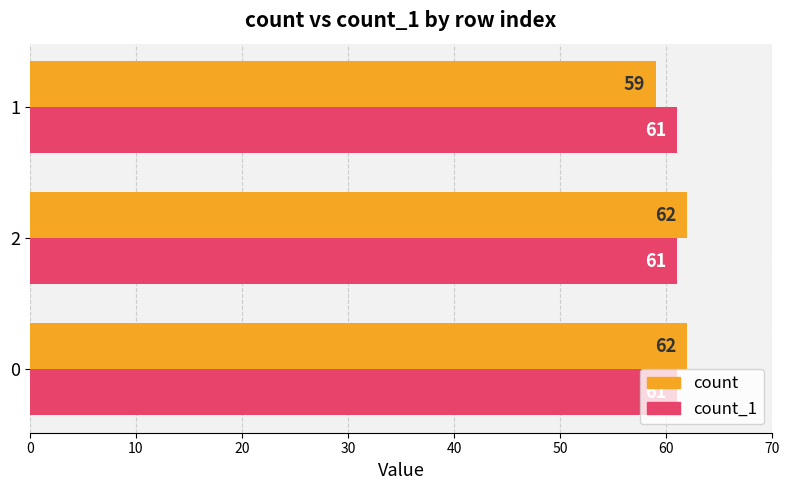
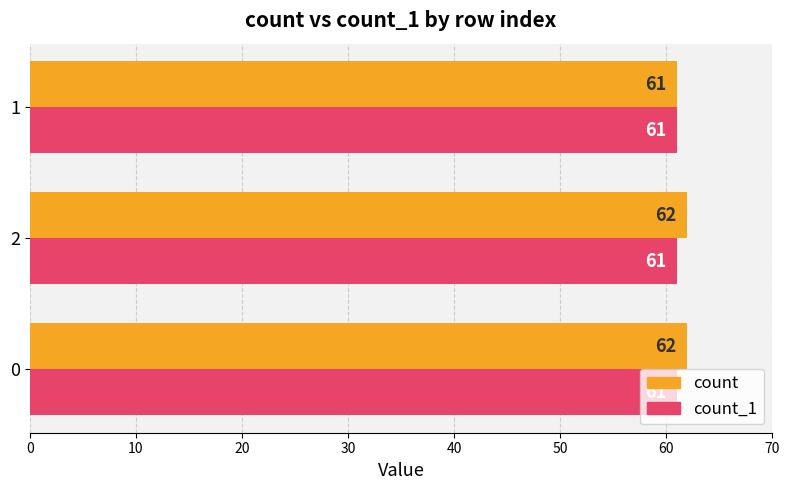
  {
    "count": {
-     "1": 59,
+     "1": 61,
      "2": 62,
      "0": 62
    },
    "count_1": {
      "1": 61,
      "2": 61
    }
  }
